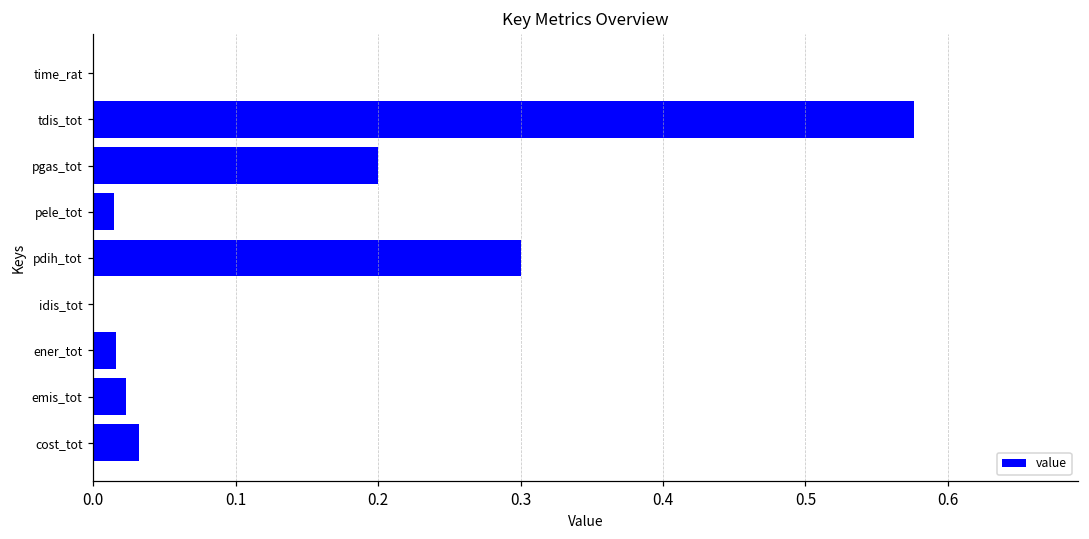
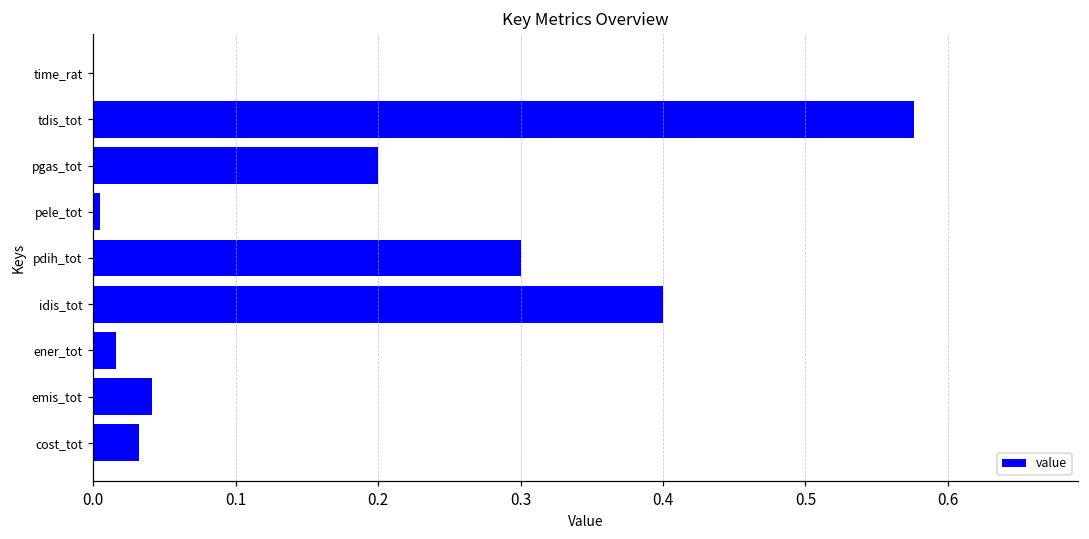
  {
    "tdis_tot": 0.576,
    "pgas_tot": 0.200,
-   "pele_tot": 0.015,
+   "pele_tot": 0.005,
    "pdih_tot": 0.300,
-   "idis_tot": 0.0,
+   "idis_tot": 0.4,
    "ener_tot": 0.016,
-   "emis_tot": 0.023,
+   "emis_tot": 0.041,
    "cost_tot": 0.032
  }
